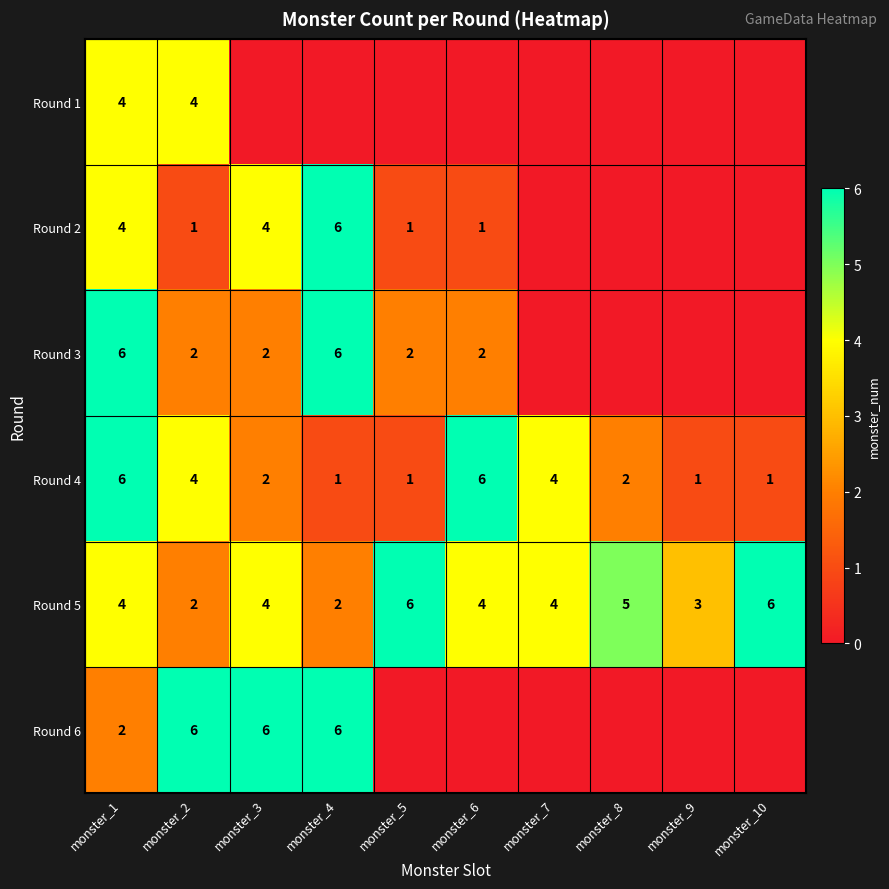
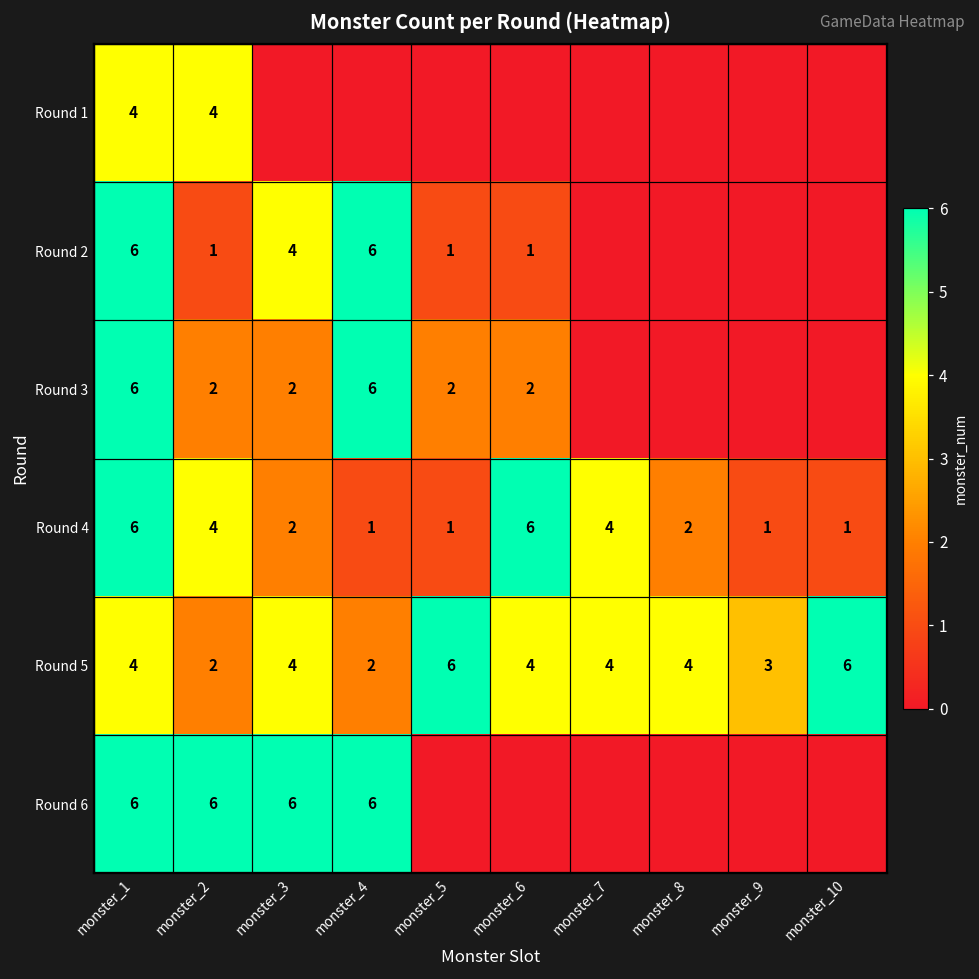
  {
    "Round 1": {
      "monster_1": 4,
      "monster_2": 4
    },
    "Round 2": {
-     "monster_1": 4,
+     "monster_1": 6,
      "monster_2": 1,
      "monster_3": 4,
      "monster_4": 6,
      "monster_5": 1,
      "monster_6": 1
    },
    "Round 3": {
      "monster_1": 6,
      "monster_2": 2,
      "monster_3": 2,
      "monster_4": 6,
      "monster_5": 2,
      "monster_6": 2
    },
    "Round 4": {
      "monster_1": 6,
      "monster_2": 4,
      "monster_3": 2,
      "monster_4": 1,
      "monster_5": 1,
      "monster_6": 6,
      "monster_7": 4,
      "monster_8": 2,
      "monster_9": 1,
      "monster_10": 1
    },
    "Round 5": {
      "monster_1": 4,
      "monster_2": 2,
      "monster_3": 4,
      "monster_4": 2,
      "monster_5": 6,
      "monster_6": 4,
      "monster_7": 4,
-     "monster_8": 5,
+     "monster_8": 4,
      "monster_9": 3,
      "monster_10": 6
    },
    "Round 6": {
-     "monster_1": 2,
+     "monster_1": 6,
      "monster_2": 6,
      "monster_3": 6,
      "monster_4": 6
    }
  }
